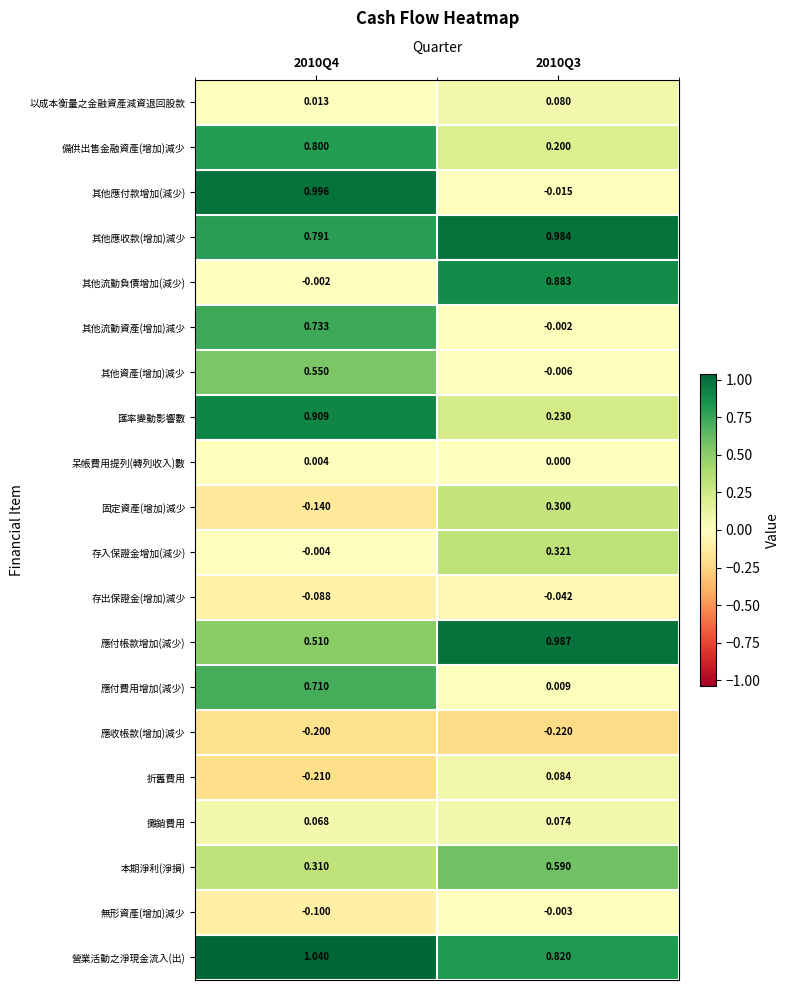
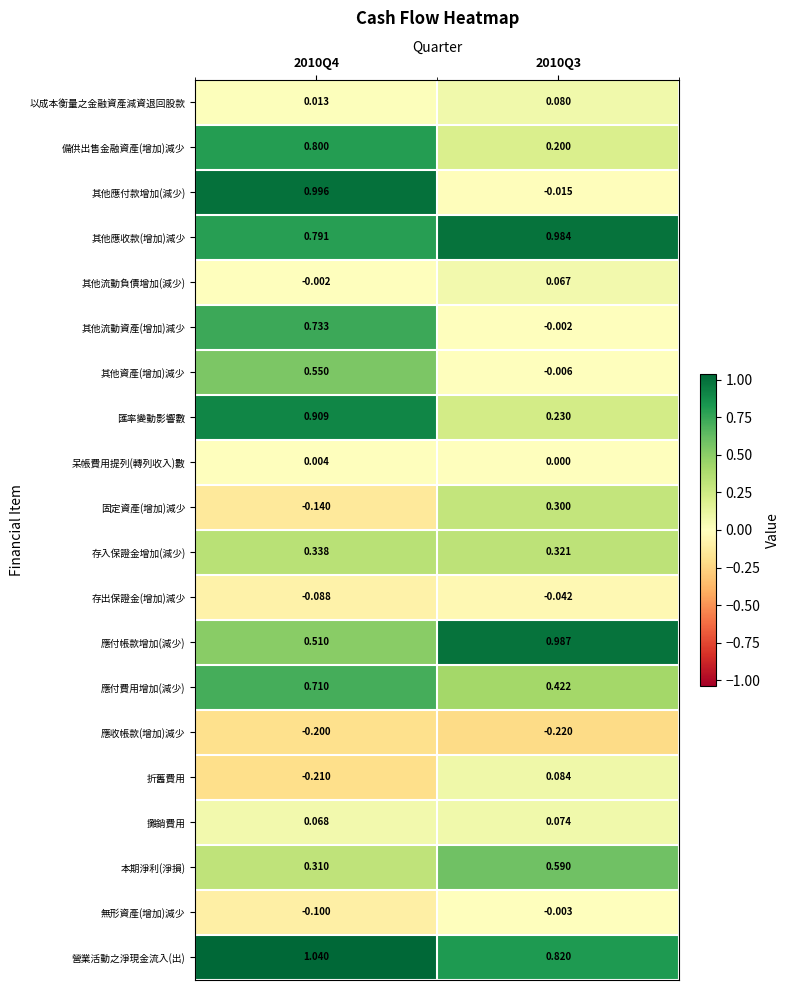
  {
    "以成本衡量之金融資產減資退回股款": {
      "2010Q4": 0.013,
      "2010Q3": 0.080
    },
    "備供出售金融資產(增加)減少": {
      "2010Q4": 0.800,
      "2010Q3": 0.200
    },
    "其他應付款增加(減少)": {
      "2010Q4": 0.996,
      "2010Q3": -0.015
    },
    "其他應收款(增加)減少": {
      "2010Q4": 0.791,
      "2010Q3": 0.984
    },
    "其他流動負債增加(減少)": {
      "2010Q4": -0.002,
-     "2010Q3": 0.883
+     "2010Q3": 0.067
    },
    "其他流動資產(增加)減少": {
      "2010Q4": 0.733,
      "2010Q3": -0.002
    },
    "其他資產(增加)減少": {
      "2010Q4": 0.550,
      "2010Q3": -0.006
    },
    "匯率變動影響數": {
      "2010Q4": 0.909,
      "2010Q3": 0.230
    },
    "呆帳費用提列(轉列收入)數": {
      "2010Q4": 0.004,
      "2010Q3": 0.000
    },
    "固定資產(增加)減少": {
      "2010Q4": -0.140,
      "2010Q3": 0.300
    },
    "存入保證金增加(減少)": {
-     "2010Q4": -0.004,
+     "2010Q4": 0.338,
      "2010Q3": 0.321
    },
    "存出保證金(增加)減少": {
      "2010Q4": -0.088,
      "2010Q3": -0.042
    },
    "應付帳款增加(減少)": {
      "2010Q4": 0.510,
      "2010Q3": 0.987
    },
    "應付費用增加(減少)": {
      "2010Q4": 0.710,
-     "2010Q3": 0.009
+     "2010Q3": 0.422
    },
    "應收帳款(增加)減少": {
      "2010Q4": -0.200,
      "2010Q3": -0.220
    },
    "折舊費用": {
      "2010Q4": -0.210,
      "2010Q3": 0.084
    },
    "攤銷費用": {
      "2010Q4": 0.068,
      "2010Q3": 0.074
    },
    "本期淨利(淨損)": {
      "2010Q4": 0.310,
      "2010Q3": 0.590
    },
    "無形資產(增加)減少": {
      "2010Q4": -0.100,
      "2010Q3": -0.003
    },
    "營業活動之淨現金流入(出)": {
      "2010Q4": 1.040,
      "2010Q3": 0.820
    }
  }
